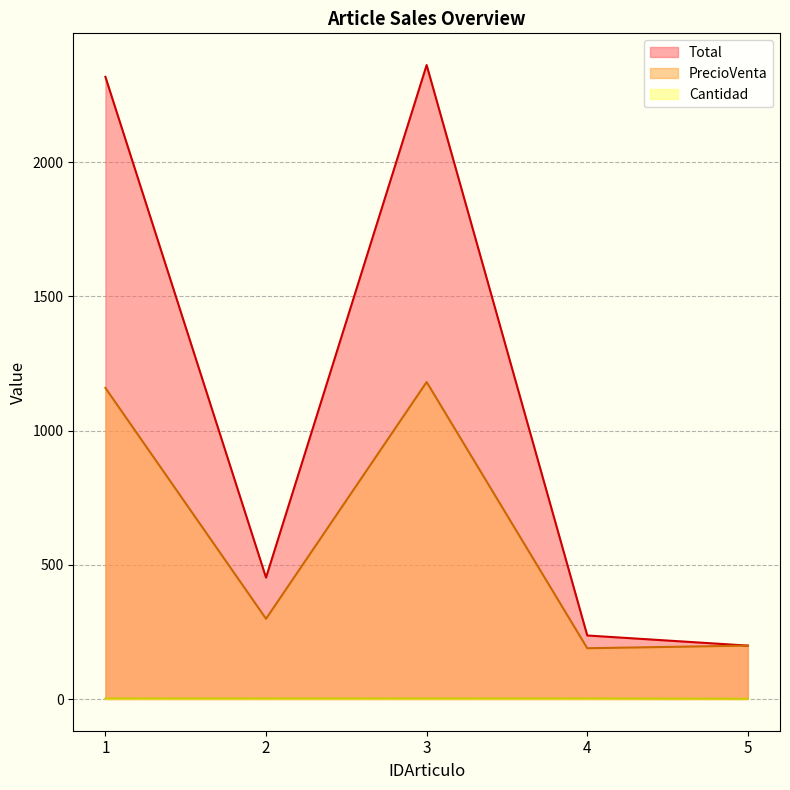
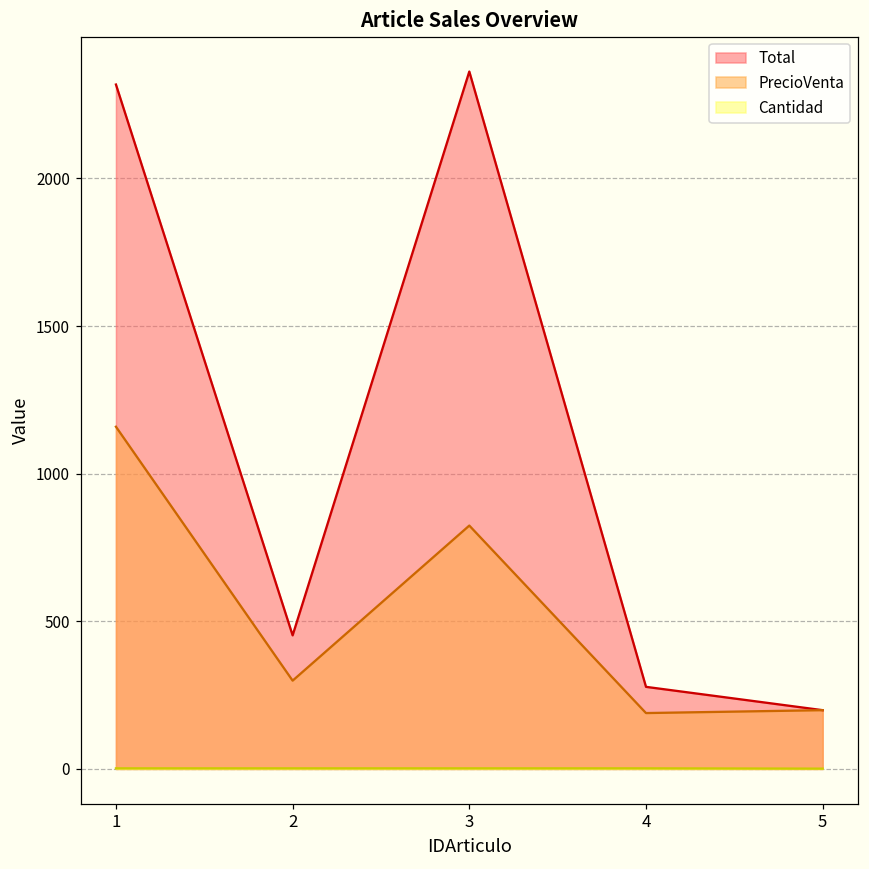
  {
    "Total": {
      "1": 2320,
      "2": 450,
      "3": 2360,
-     "4": 240
+     "4": 280
    },
    "PrecioVenta": {
      "1": 1160,
      "2": 300,
-     "3": 1180,
+     "3": 820,
      "4": 190
    },
    "Cantidad": {
      "1": 0,
      "2": 0,
      "3": 0,
      "4": 0,
      "5": 0
    }
  }
